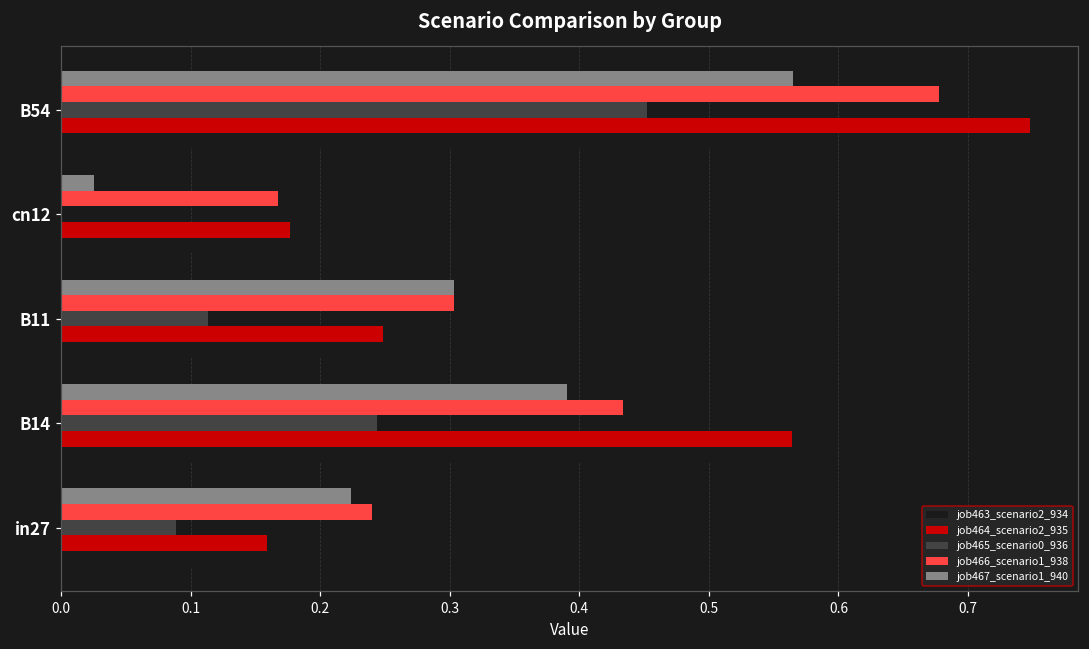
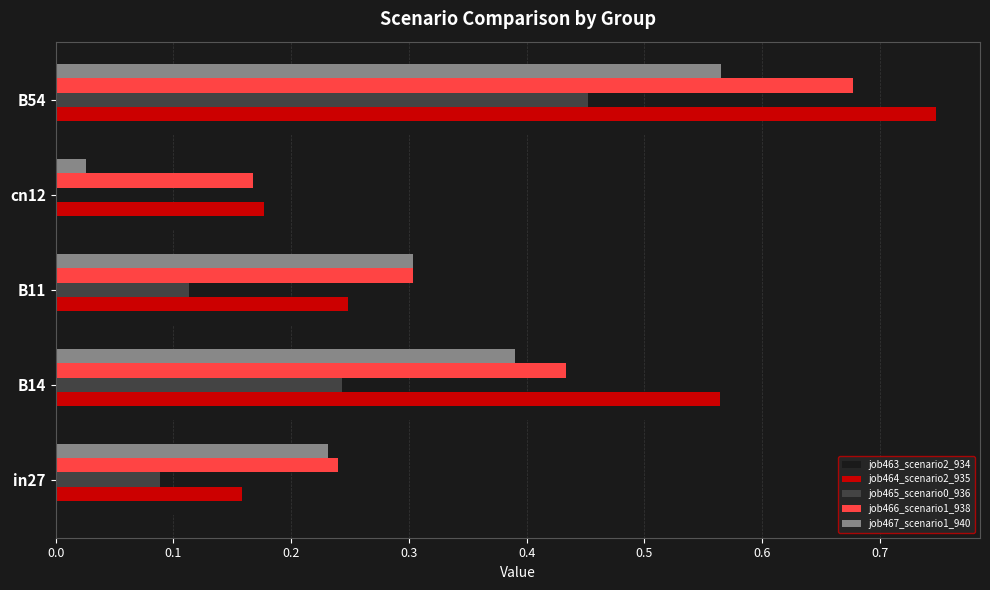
  {
    "job463_scenario2_934": {
      "B54": 0.550,
      "cn12": 0.168,
      "B11": 0.207,
      "B14": 0.580,
      "in27": 0.195
    },
    "job464_scenario2_935": {
      "B54": 0.748,
      "cn12": 0.177,
      "B11": 0.248,
      "B14": 0.564,
      "in27": 0.159
    },
    "job465_scenario0_936": {
      "B54": 0.452,
      "cn12": 0.000,
      "B11": 0.113,
      "B14": 0.244,
      "in27": 0.088
    },
    "job466_scenario1_938": {
      "B54": 0.677,
      "cn12": 0.168,
      "B11": 0.303,
      "B14": 0.434,
      "in27": 0.240
    },
    "job467_scenario1_940": {
      "B54": 0.565,
      "cn12": 0.026,
      "B11": 0.303,
      "B14": 0.390,
-     "in27": 0.224
+     "in27": 0.231
    }
  }
